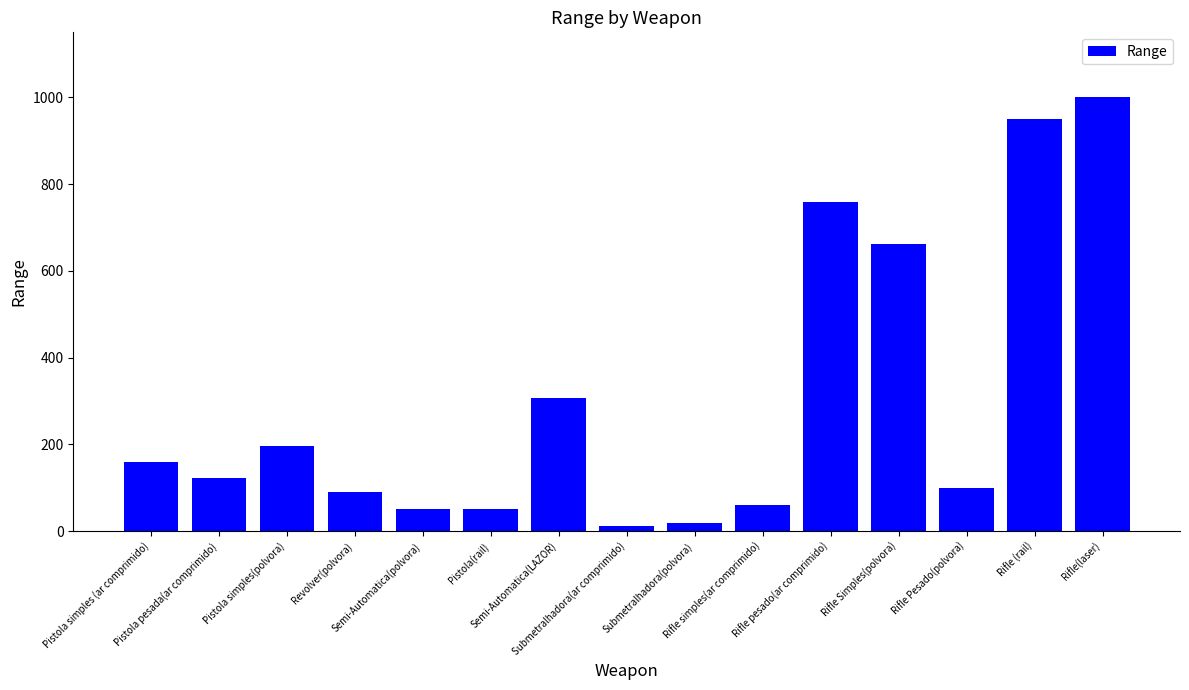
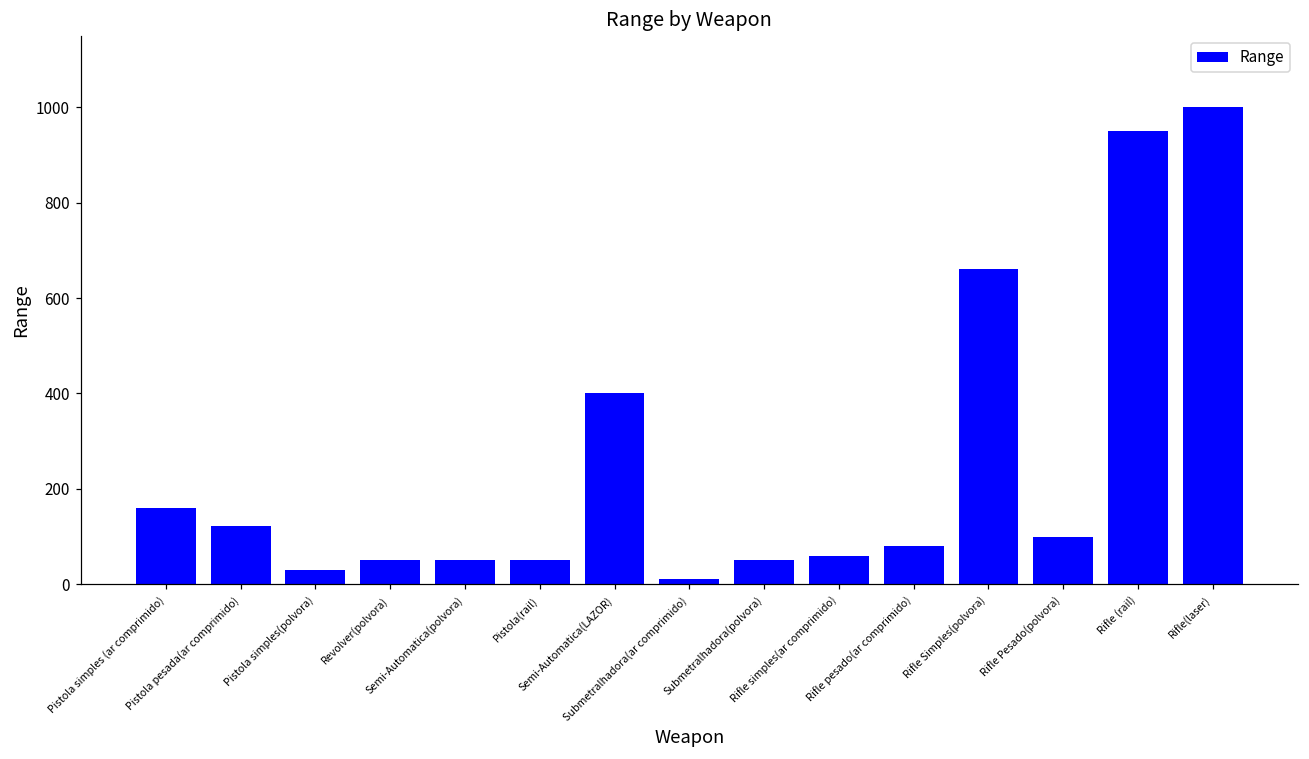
  {
    "Pistola simples (ar comprimido)": 160,
    "Pistola pesada(ar comprimido)": 120,
-   "Pistola simples(polvora)": 200,
-   "Revolver(polvora)": 90,
+   "Pistola simples(polvora)": 30,
+   "Revolver(polvora)": 50,
    "Semi-Automatica(polvora)": 50,
    "Pistola(rail)": 50,
-   "Semi-Automatica(LAZOR)": 310,
+   "Semi-Automatica(LAZOR)": 400,
    "Submetralhadora(ar comprimido)": 10,
-   "Submetralhadora(polvora)": 20,
+   "Submetralhadora(polvora)": 50,
    "Rifle simples(ar comprimido)": 60,
-   "Rifle pesado(ar comprimido)": 760,
+   "Rifle pesado(ar comprimido)": 80,
    "Rifle Simples(polvora)": 660,
    "Rifle Pesado(polvora)": 100,
    "Rifle (rail)": 950,
    "Rifle(laser)": 1000
  }
